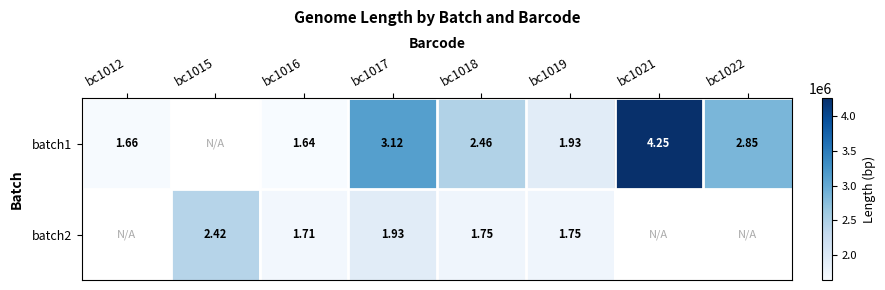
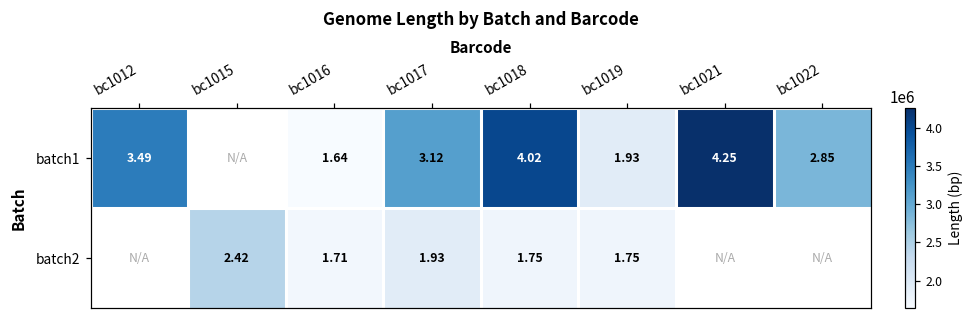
  {
    "batch1": {
-     "bc1012": 1.66,
+     "bc1012": 3.49,
      "bc1016": 1.64,
      "bc1017": 3.12,
-     "bc1018": 2.46,
+     "bc1018": 4.02,
      "bc1019": 1.93,
      "bc1021": 4.25,
      "bc1022": 2.85
    },
    "batch2": {
      "bc1015": 2.42,
      "bc1016": 1.71,
      "bc1017": 1.93,
      "bc1018": 1.75,
      "bc1019": 1.75
    }
  }
